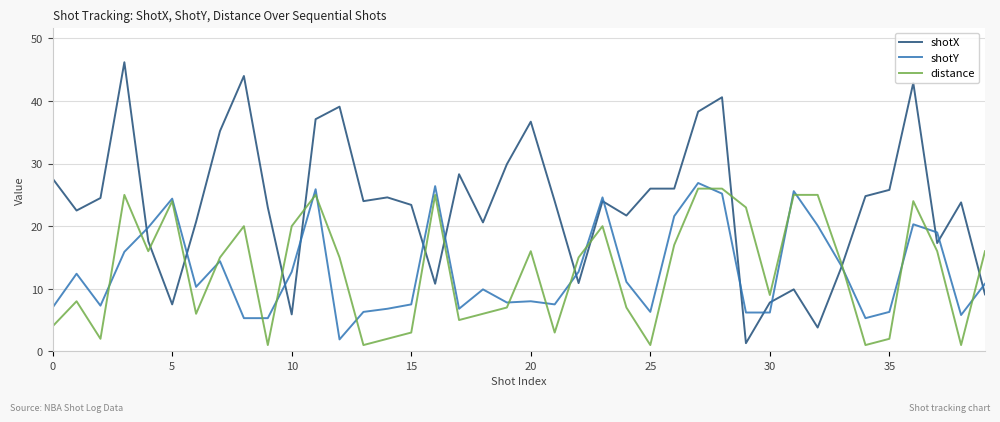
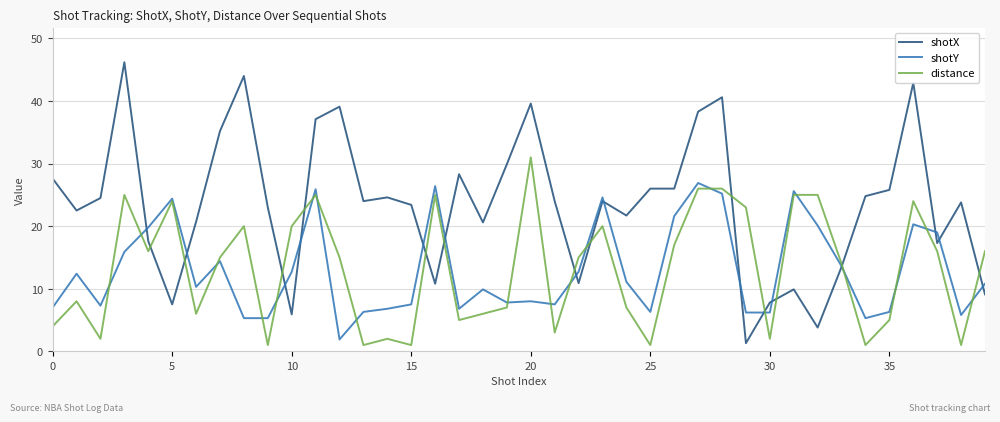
  {
    "shotX": {
      "0": 28,
      "5": 8,
      "10": 6,
      "15": 23,
-     "20": 37,
+     "20": 40,
      "25": 26,
      "30": 8,
      "35": 26
    },
    "shotY": {
      "0": 7,
      "10": 13,
      "15": 8,
      "20": 8,
      "25": 6,
      "30": 6,
      "35": 6
    },
    "distance": {
      "0": 4,
      "10": 20,
-     "15": 3,
-     "20": 16,
+     "15": 1,
+     "20": 31,
      "25": 1,
-     "30": 9,
-     "35": 2
+     "30": 2,
+     "35": 5
    }
  }
